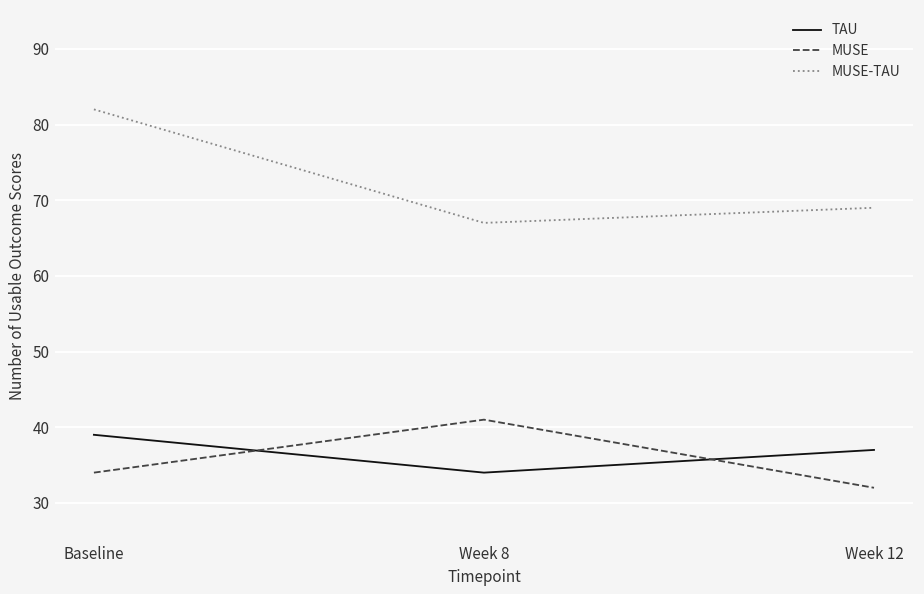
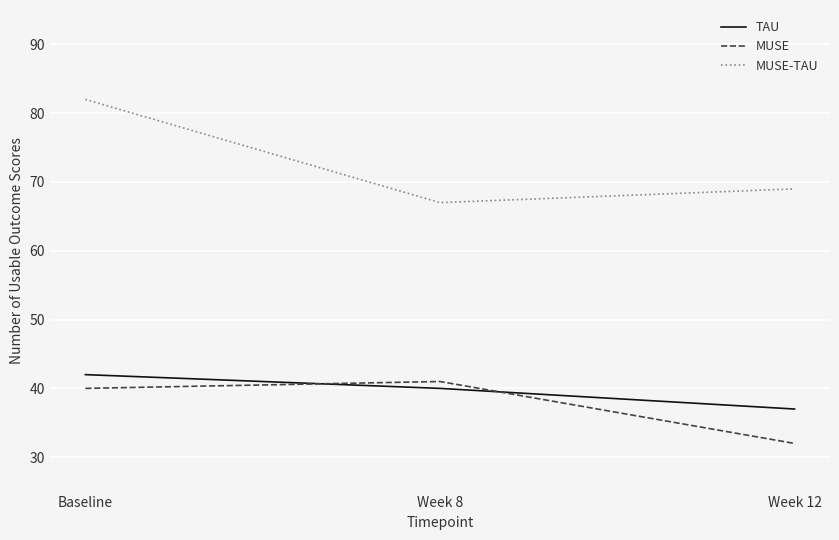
  {
    "TAU": {
-     "Baseline": 39,
-     "Week 8": 34,
+     "Baseline": 42,
+     "Week 8": 40,
      "Week 12": 37
    },
    "MUSE": {
-     "Baseline": 34,
+     "Baseline": 40,
      "Week 8": 41,
      "Week 12": 32
    },
    "MUSE-TAU": {
      "Baseline": 82,
      "Week 8": 67,
      "Week 12": 69
    }
  }
